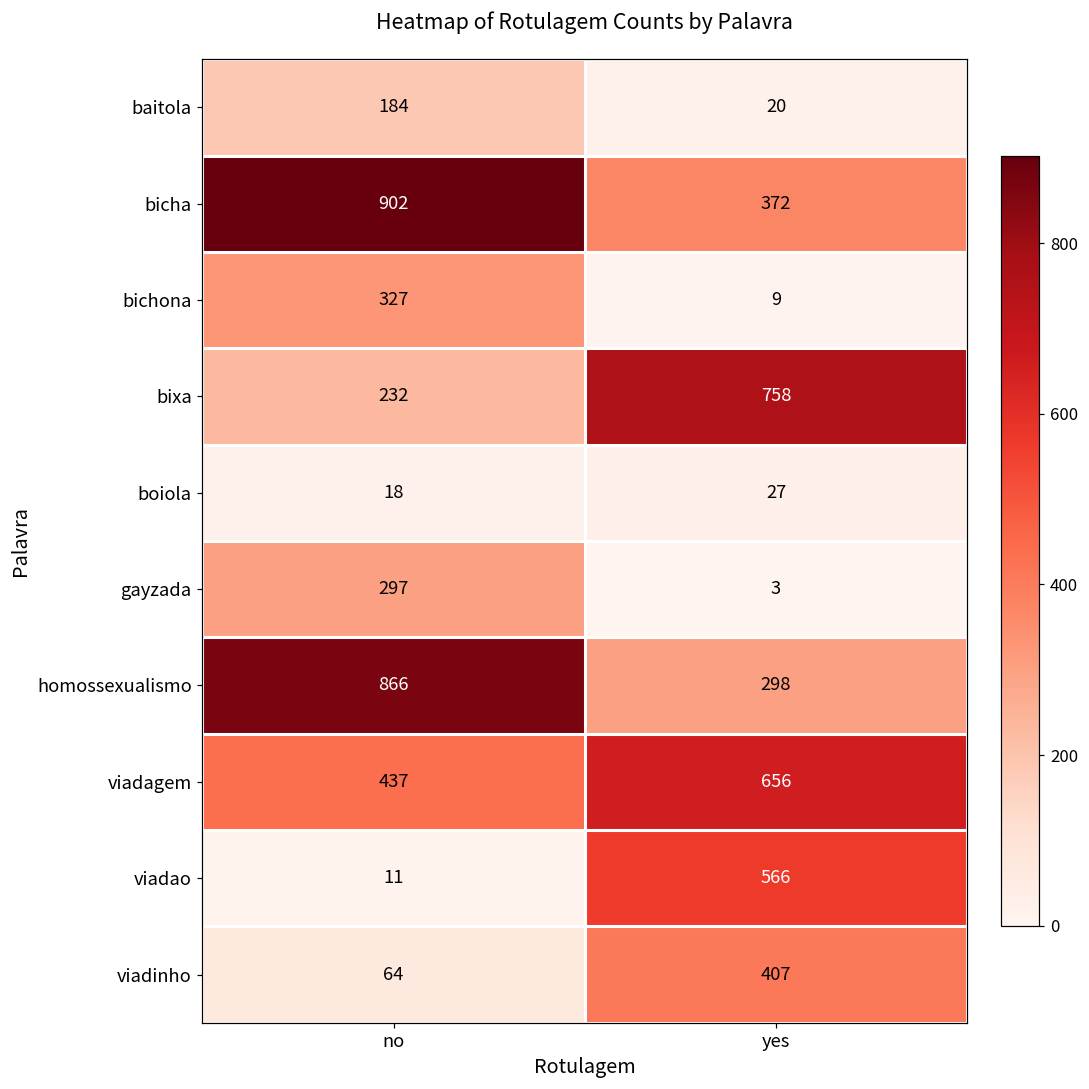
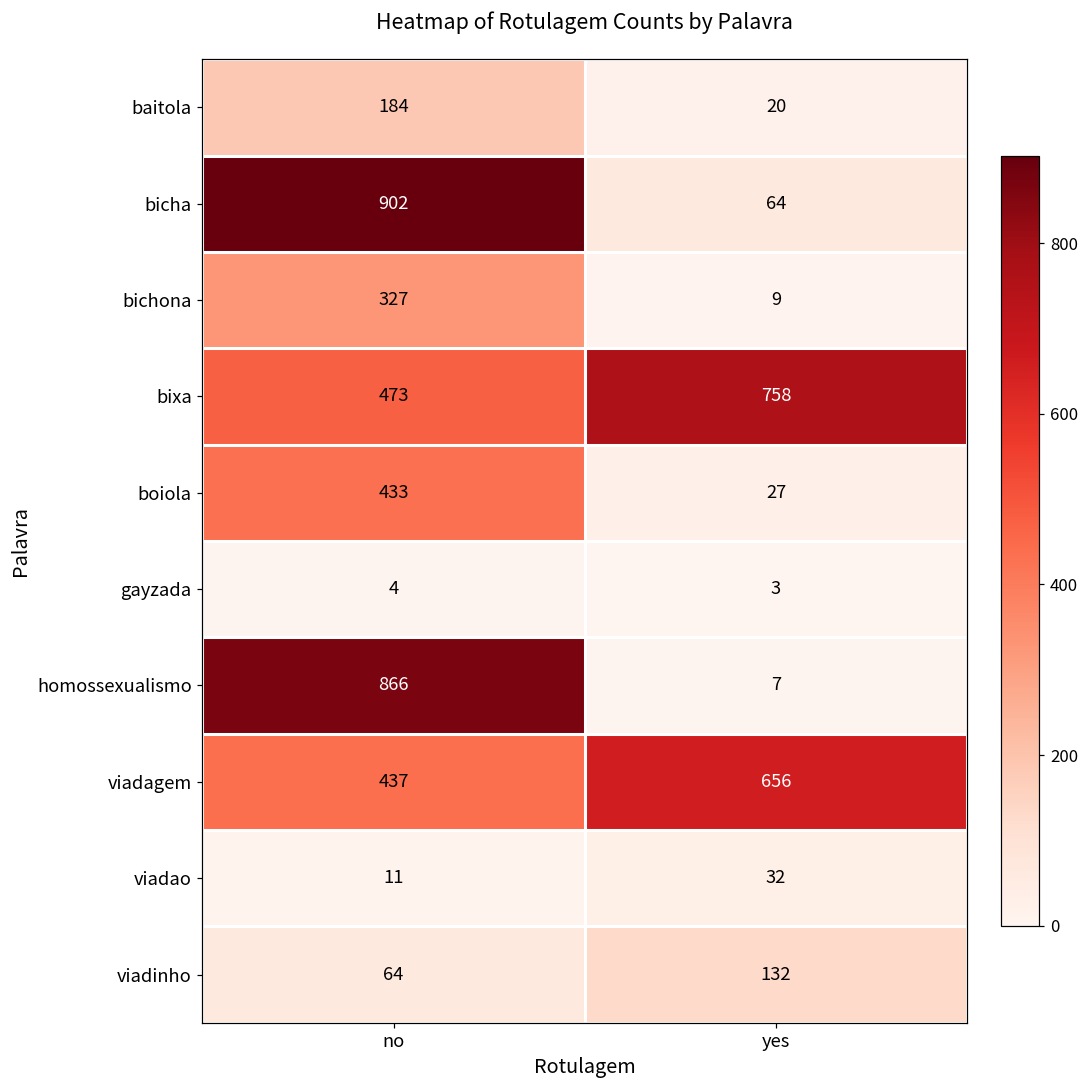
  {
    "baitola": {
      "no": 184,
      "yes": 20
    },
    "bicha": {
      "no": 902,
-     "yes": 372
+     "yes": 64
    },
    "bichona": {
      "no": 327,
      "yes": 9
    },
    "bixa": {
-     "no": 232,
+     "no": 473,
      "yes": 758
    },
    "boiola": {
-     "no": 18,
+     "no": 433,
      "yes": 27
    },
    "gayzada": {
-     "no": 297,
+     "no": 4,
      "yes": 3
    },
    "homossexualismo": {
      "no": 866,
-     "yes": 298
+     "yes": 7
    },
    "viadagem": {
      "no": 437,
      "yes": 656
    },
    "viadao": {
      "no": 11,
-     "yes": 566
+     "yes": 32
    },
    "viadinho": {
      "no": 64,
-     "yes": 407
+     "yes": 132
    }
  }
